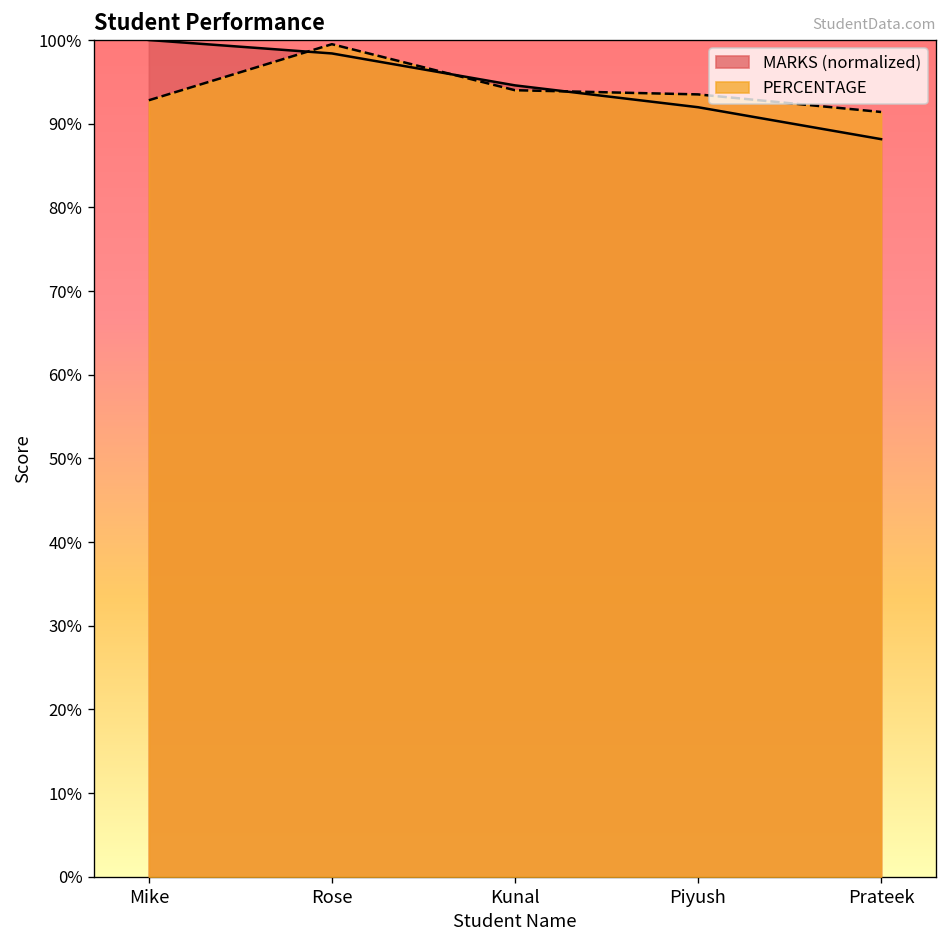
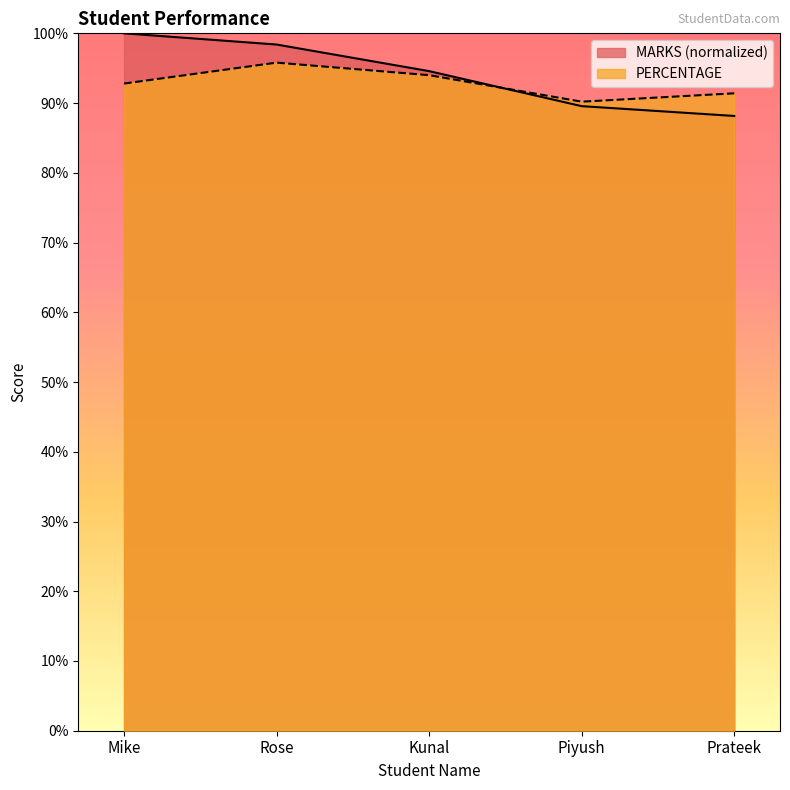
  {
    "MARKS (normalized)": {
      "Mike": "100%",
      "Rose": "98%",
      "Kunal": "95%",
-     "Piyush": "92%",
+     "Piyush": "90%",
      "Prateek": "88%"
    },
    "PERCENTAGE": {
      "Mike": "93%",
-     "Rose": "100%",
+     "Rose": "96%",
      "Kunal": "94%",
-     "Piyush": "94%",
+     "Piyush": "90%",
      "Prateek": "91%"
    }
  }
